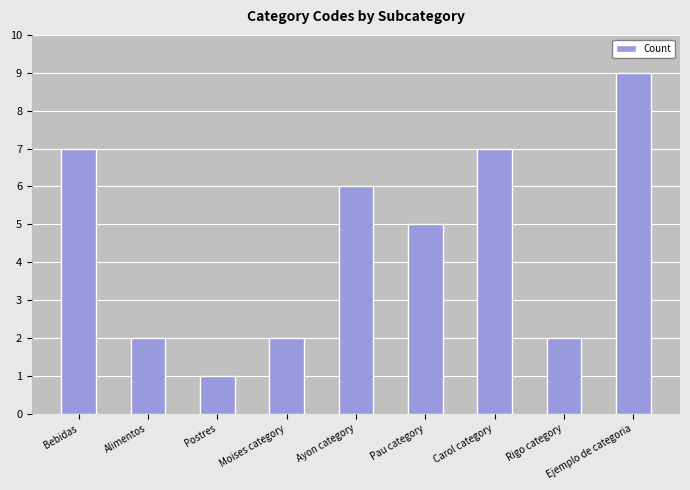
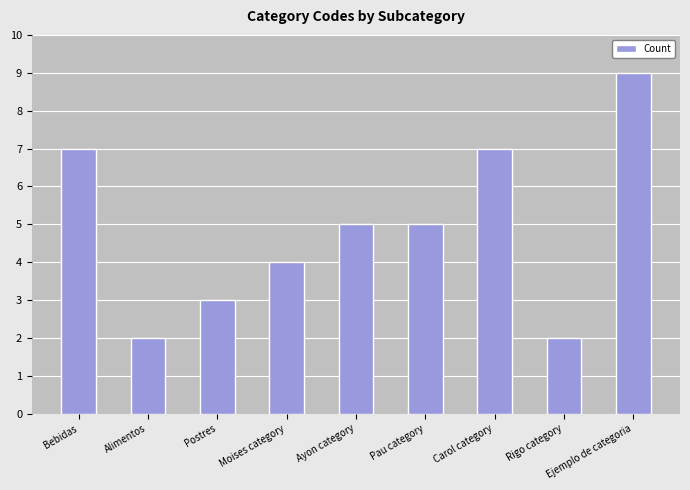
  {
    "Bebidas": 7,
    "Alimentos": 2,
-   "Postres": 1,
-   "Moises category": 2,
-   "Ayon category": 6,
+   "Postres": 3,
+   "Moises category": 4,
+   "Ayon category": 5,
    "Pau category": 5,
    "Carol category": 7,
    "Rigo category": 2,
    "Ejemplo de categoria": 9
  }
